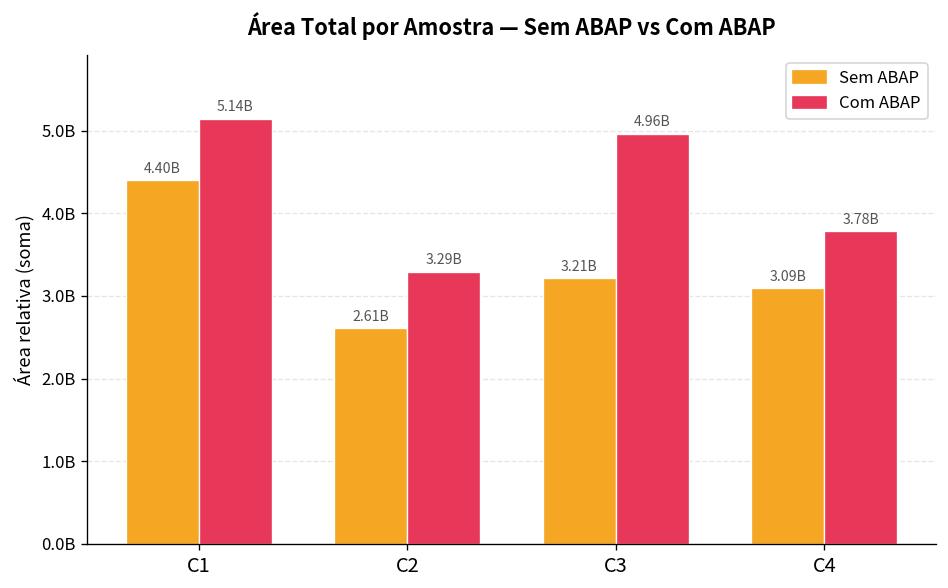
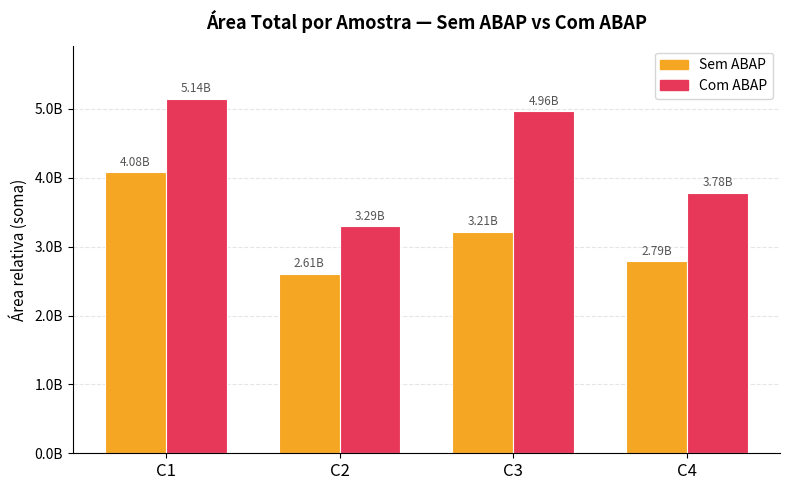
  {
    "Sem ABAP": {
-     "C1": "4.40B",
+     "C1": "4.08B",
      "C2": "2.61B",
      "C3": "3.21B",
-     "C4": "3.09B"
+     "C4": "2.79B"
    },
    "Com ABAP": {
      "C1": "5.14B",
      "C2": "3.29B",
      "C3": "4.96B",
      "C4": "3.78B"
    }
  }
